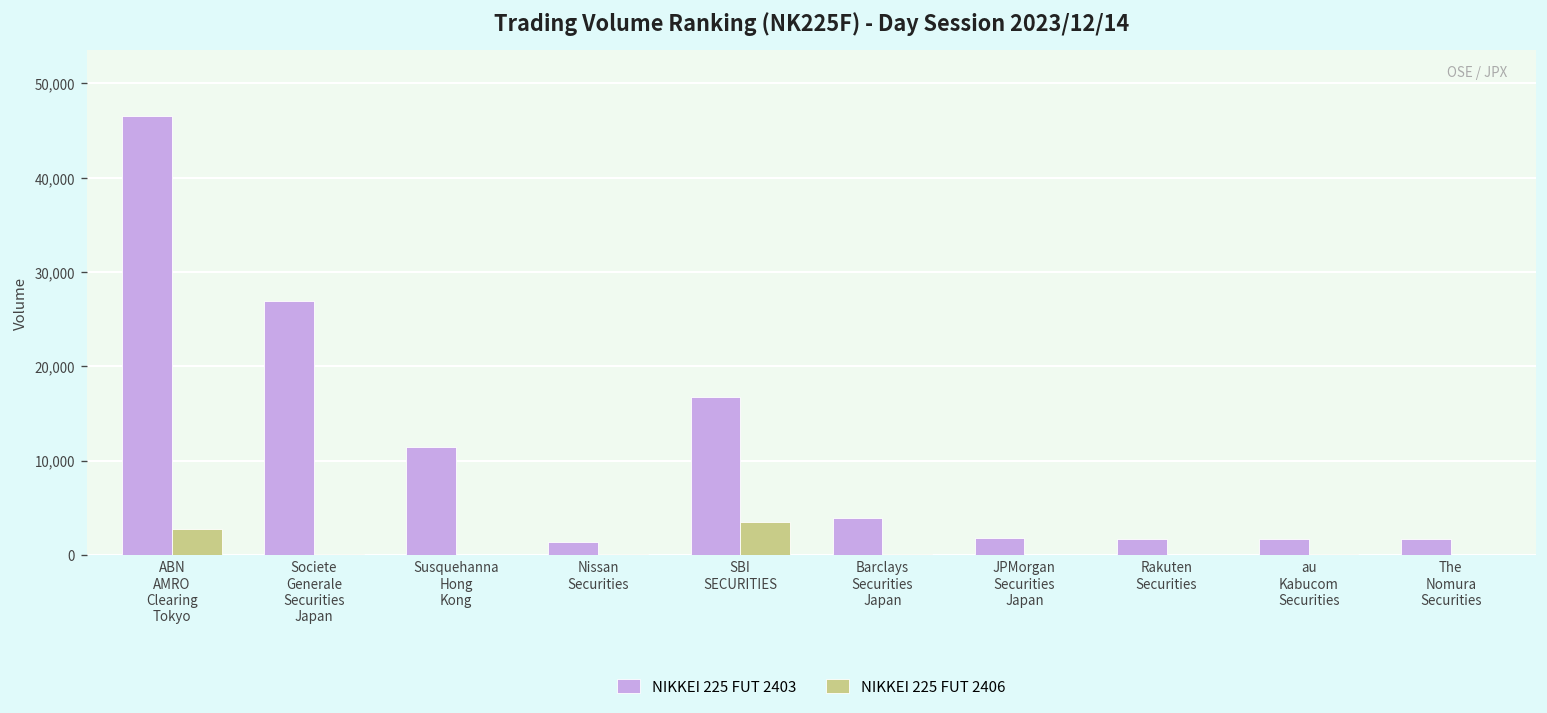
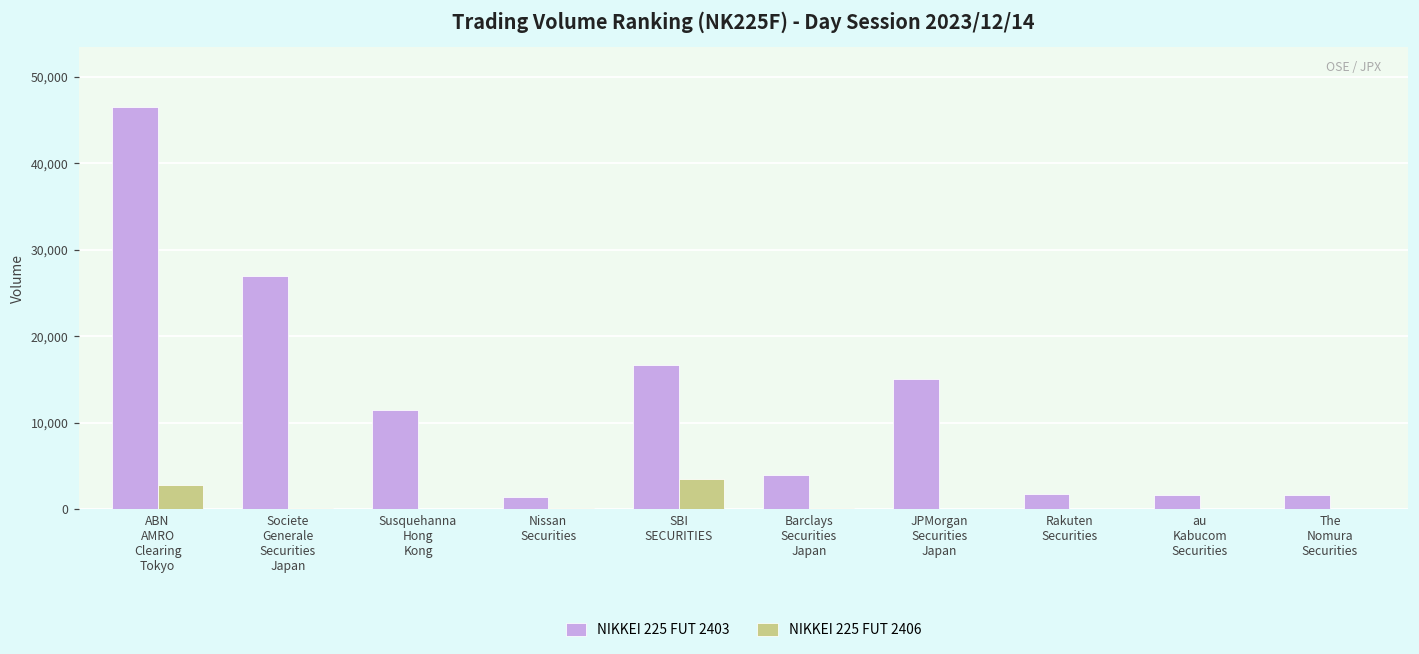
  {
    "NIKKEI 225 FUT 2403": {
      "ABN AMRO Clearing Tokyo": "47,000",
      "Societe Generale Securities Japan": "27,000",
      "Susquehanna Hong Kong": "11,000",
      "Nissan Securities": "1,000",
      "SBI SECURITIES": "17,000",
      "Barclays Securities Japan": "4,000",
-     "JPMorgan Securities Japan": "2,000",
+     "JPMorgan Securities Japan": "15,000",
      "Rakuten Securities": "2,000",
      "au Kabucom Securities": "2,000",
      "The Nomura Securities": "2,000"
    },
    "NIKKEI 225 FUT 2406": {
      "ABN AMRO Clearing Tokyo": "3,000",
      "Susquehanna Hong Kong": "0",
      "SBI SECURITIES": "4,000",
      "JPMorgan Securities Japan": "0",
      "The Nomura Securities": "0"
    }
  }
